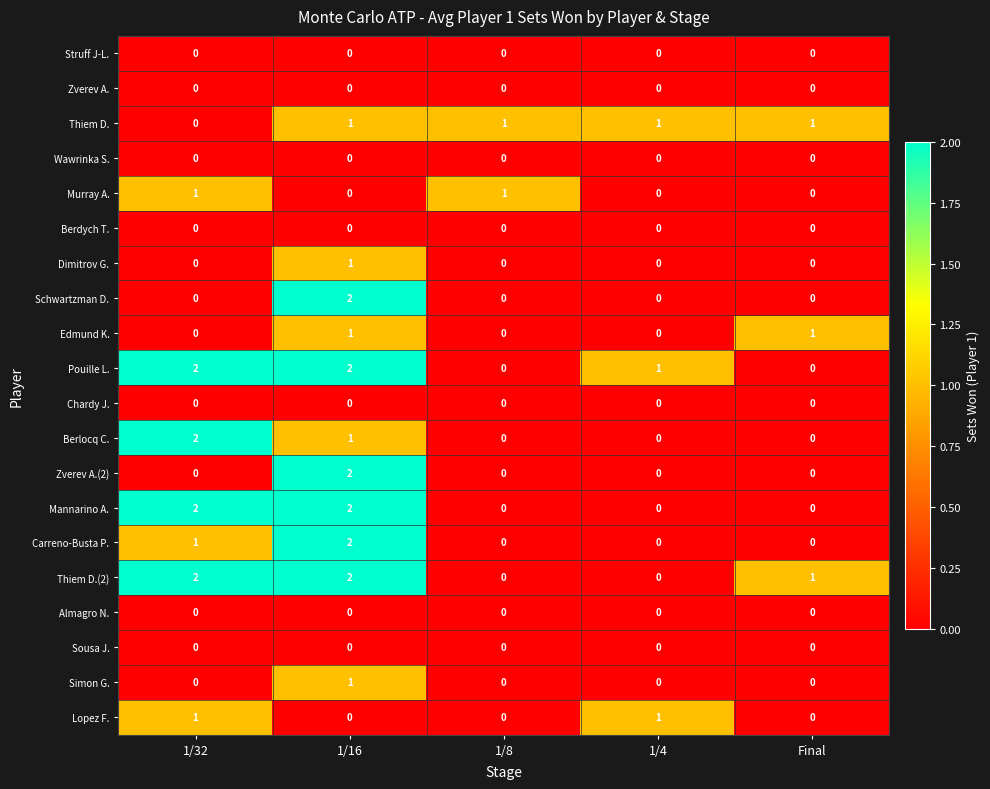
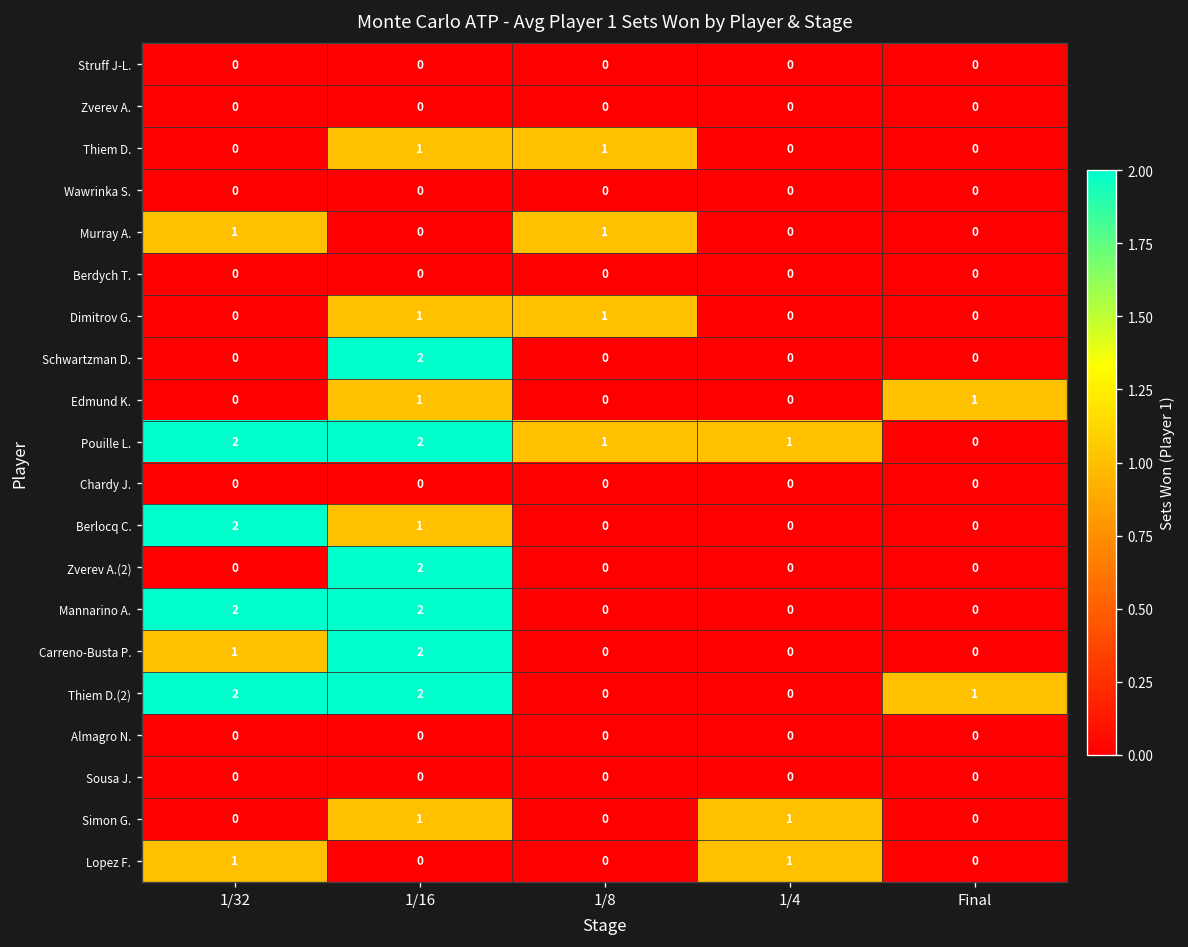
  {
    "Struff J-L.": {
      "1/32": 0,
      "1/16": 0,
      "1/8": 0,
      "1/4": 0,
      "Final": 0
    },
    "Zverev A.": {
      "1/32": 0,
      "1/16": 0,
      "1/8": 0,
      "1/4": 0,
      "Final": 0
    },
    "Thiem D.": {
      "1/32": 0,
      "1/16": 1,
      "1/8": 1,
-     "1/4": 1,
-     "Final": 1
+     "1/4": 0,
+     "Final": 0
    },
    "Wawrinka S.": {
      "1/32": 0,
      "1/16": 0,
      "1/8": 0,
      "1/4": 0,
      "Final": 0
    },
    "Murray A.": {
      "1/32": 1,
      "1/16": 0,
      "1/8": 1,
      "1/4": 0,
      "Final": 0
    },
    "Berdych T.": {
      "1/32": 0,
      "1/16": 0,
      "1/8": 0,
      "1/4": 0,
      "Final": 0
    },
    "Dimitrov G.": {
      "1/32": 0,
      "1/16": 1,
-     "1/8": 0,
+     "1/8": 1,
      "1/4": 0,
      "Final": 0
    },
    "Schwartzman D.": {
      "1/32": 0,
      "1/16": 2,
      "1/8": 0,
      "1/4": 0,
      "Final": 0
    },
    "Edmund K.": {
      "1/32": 0,
      "1/16": 1,
      "1/8": 0,
      "1/4": 0,
      "Final": 1
    },
    "Pouille L.": {
      "1/32": 2,
      "1/16": 2,
-     "1/8": 0,
+     "1/8": 1,
      "1/4": 1,
      "Final": 0
    },
    "Chardy J.": {
      "1/32": 0,
      "1/16": 0,
      "1/8": 0,
      "1/4": 0,
      "Final": 0
    },
    "Berlocq C.": {
      "1/32": 2,
      "1/16": 1,
      "1/8": 0,
      "1/4": 0,
      "Final": 0
    },
    "Zverev A.(2)": {
      "1/32": 0,
      "1/16": 2,
      "1/8": 0,
      "1/4": 0,
      "Final": 0
    },
    "Mannarino A.": {
      "1/32": 2,
      "1/16": 2,
      "1/8": 0,
      "1/4": 0,
      "Final": 0
    },
    "Carreno-Busta P.": {
      "1/32": 1,
      "1/16": 2,
      "1/8": 0,
      "1/4": 0,
      "Final": 0
    },
    "Thiem D.(2)": {
      "1/32": 2,
      "1/16": 2,
      "1/8": 0,
      "1/4": 0,
      "Final": 1
    },
    "Almagro N.": {
      "1/32": 0,
      "1/16": 0,
      "1/8": 0,
      "1/4": 0,
      "Final": 0
    },
    "Sousa J.": {
      "1/32": 0,
      "1/16": 0,
      "1/8": 0,
      "1/4": 0,
      "Final": 0
    },
    "Simon G.": {
      "1/32": 0,
      "1/16": 1,
      "1/8": 0,
-     "1/4": 0,
+     "1/4": 1,
      "Final": 0
    },
    "Lopez F.": {
      "1/32": 1,
      "1/16": 0,
      "1/8": 0,
      "1/4": 1,
      "Final": 0
    }
  }
